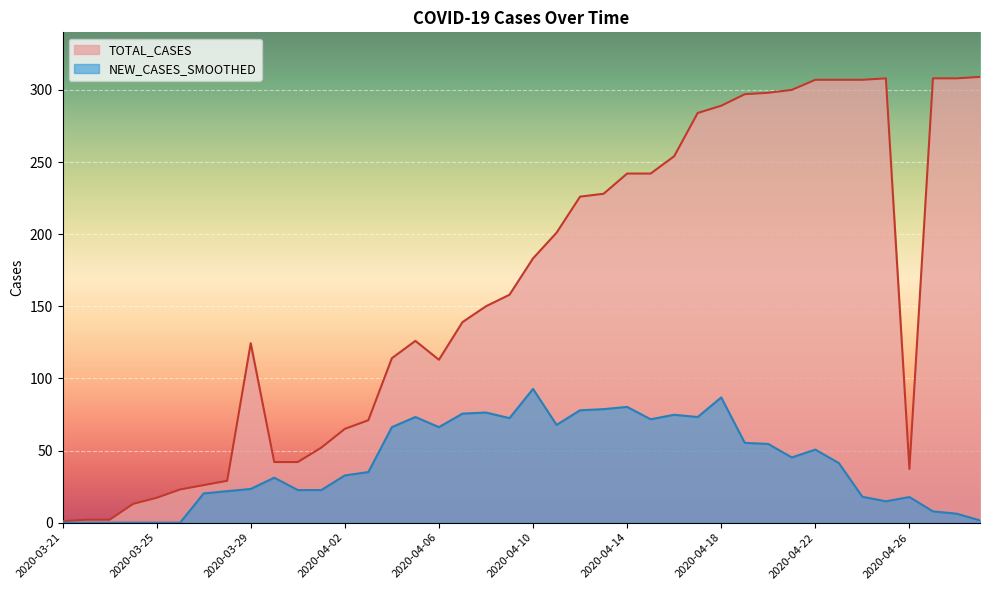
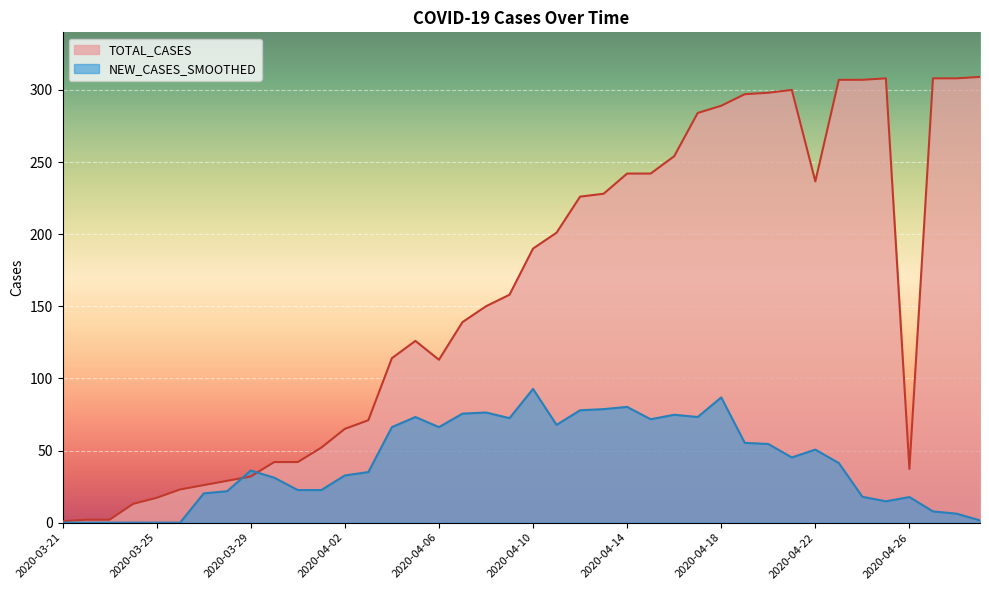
  {
    "TOTAL_CASES": {
      "2020-03-25": 17,
-     "2020-03-29": 124,
+     "2020-03-29": 32,
      "2020-04-02": 65,
      "2020-04-06": 113,
-     "2020-04-10": 183,
+     "2020-04-10": 190,
      "2020-04-14": 242,
      "2020-04-18": 289,
-     "2020-04-22": 307,
+     "2020-04-22": 237,
      "2020-04-26": 37
    },
    "NEW_CASES_SMOOTHED": {
      "2020-03-25": 0,
-     "2020-03-29": 23,
+     "2020-03-29": 36,
      "2020-04-02": 33,
      "2020-04-06": 66,
      "2020-04-10": 93,
      "2020-04-14": 80,
      "2020-04-18": 87,
      "2020-04-22": 51,
      "2020-04-26": 18
    }
  }
